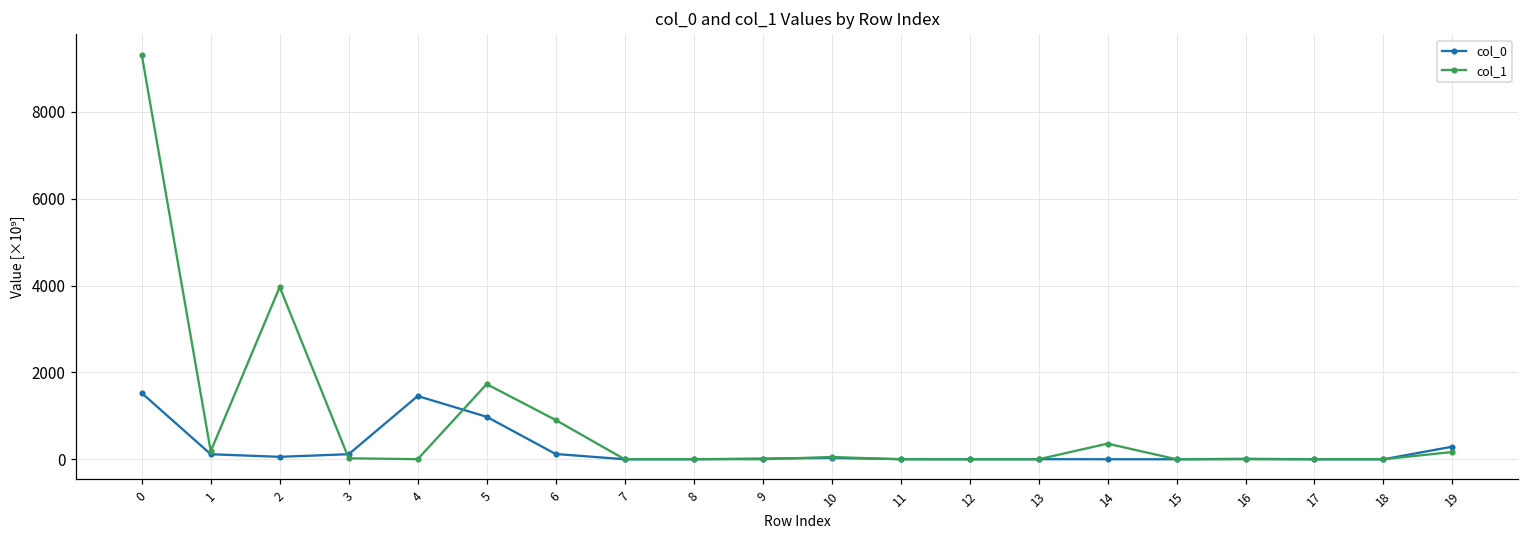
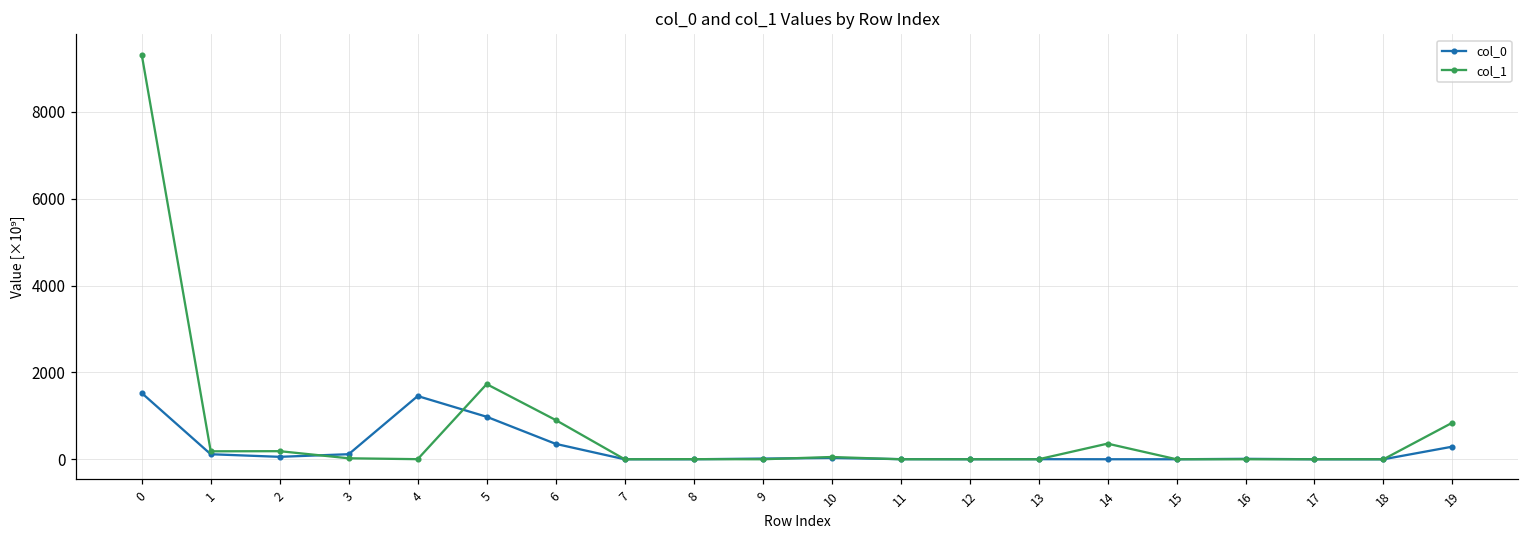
  {
    "col_0": {
      "0": 1500,
      "1": 100,
      "2": 100,
      "3": 100,
      "4": 1500,
      "5": 1000,
-     "6": 100,
+     "6": 400,
      "14": 0,
      "19": 300
    },
    "col_1": {
      "0": 9300,
      "1": 200,
-     "2": 4000,
+     "2": 200,
      "3": 0,
      "4": 0,
      "5": 1700,
      "6": 900,
      "14": 400,
-     "19": 200
+     "19": 800
    }
  }
